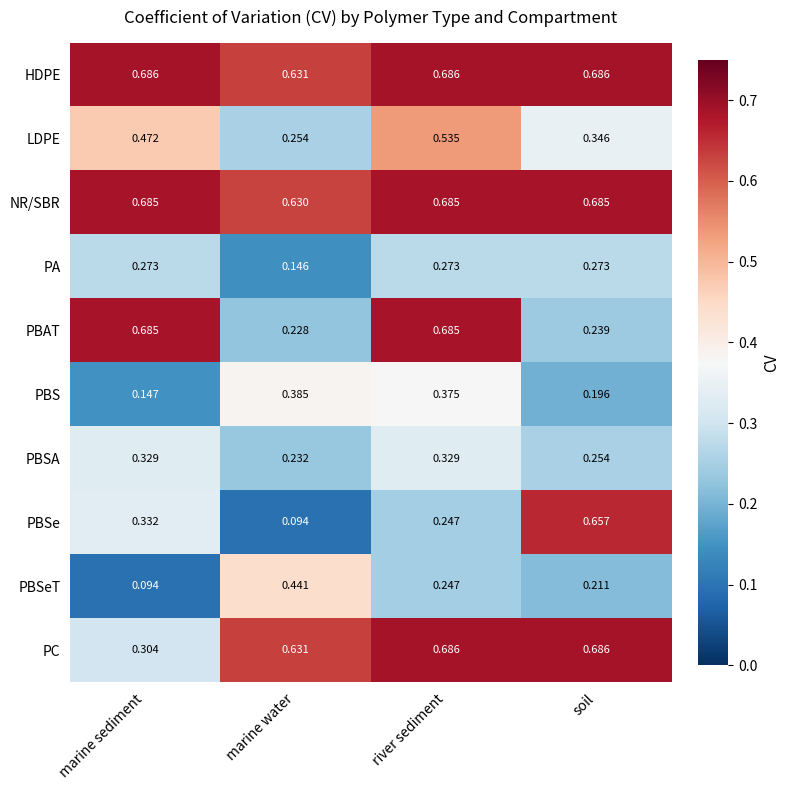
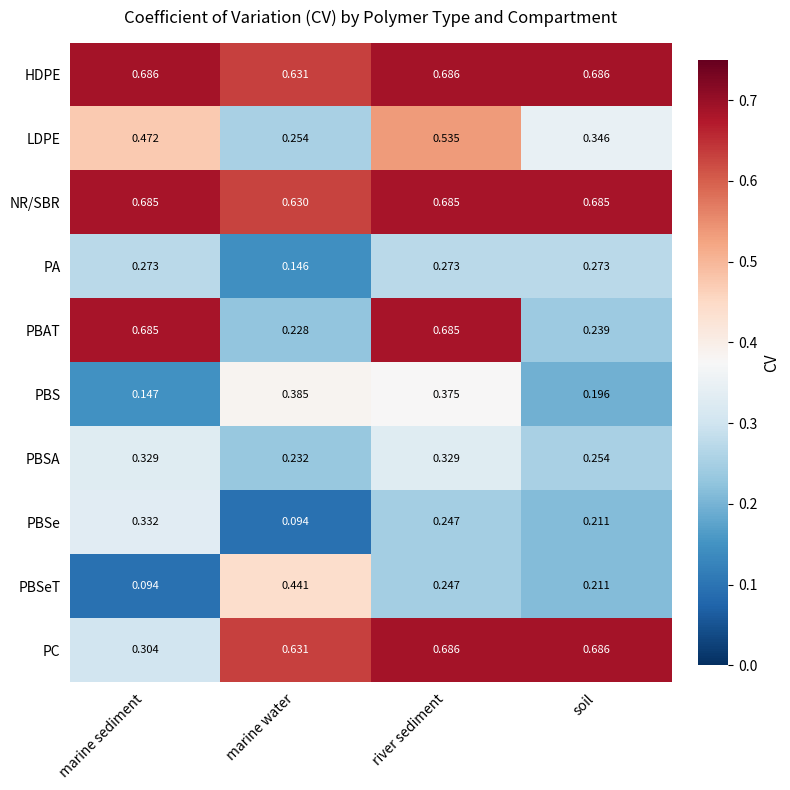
  {
    "HDPE": {
      "marine sediment": 0.686,
      "marine water": 0.631,
      "river sediment": 0.686,
      "soil": 0.686
    },
    "LDPE": {
      "marine sediment": 0.472,
      "marine water": 0.254,
      "river sediment": 0.535,
      "soil": 0.346
    },
    "NR/SBR": {
      "marine sediment": 0.685,
      "marine water": 0.630,
      "river sediment": 0.685,
      "soil": 0.685
    },
    "PA": {
      "marine sediment": 0.273,
      "marine water": 0.146,
      "river sediment": 0.273,
      "soil": 0.273
    },
    "PBAT": {
      "marine sediment": 0.685,
      "marine water": 0.228,
      "river sediment": 0.685,
      "soil": 0.239
    },
    "PBS": {
      "marine sediment": 0.147,
      "marine water": 0.385,
      "river sediment": 0.375,
      "soil": 0.196
    },
    "PBSA": {
      "marine sediment": 0.329,
      "marine water": 0.232,
      "river sediment": 0.329,
      "soil": 0.254
    },
    "PBSe": {
      "marine sediment": 0.332,
      "marine water": 0.094,
      "river sediment": 0.247,
-     "soil": 0.657
+     "soil": 0.211
    },
    "PBSeT": {
      "marine sediment": 0.094,
      "marine water": 0.441,
      "river sediment": 0.247,
      "soil": 0.211
    },
    "PC": {
      "marine sediment": 0.304,
      "marine water": 0.631,
      "river sediment": 0.686,
      "soil": 0.686
    }
  }
